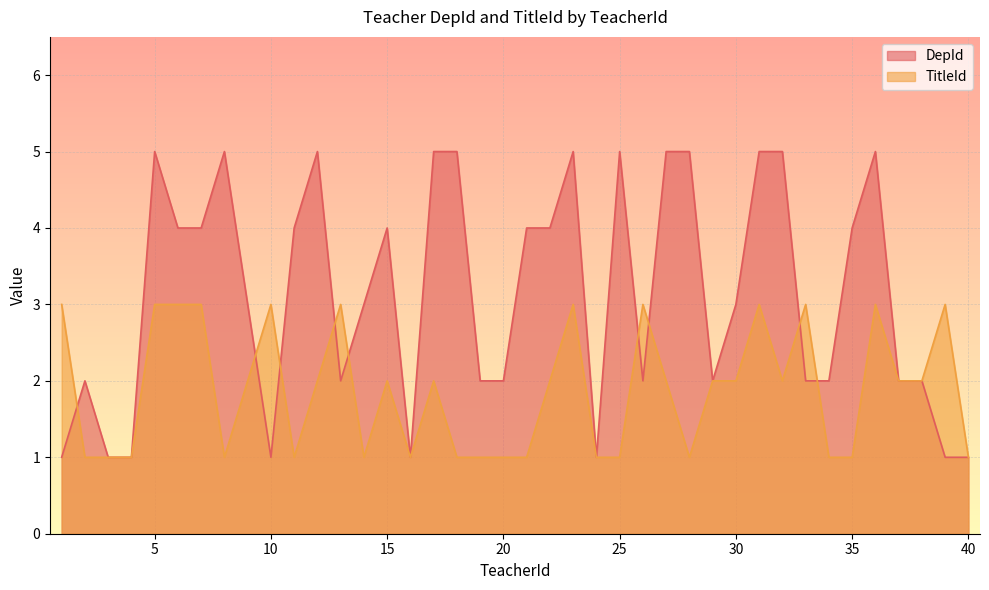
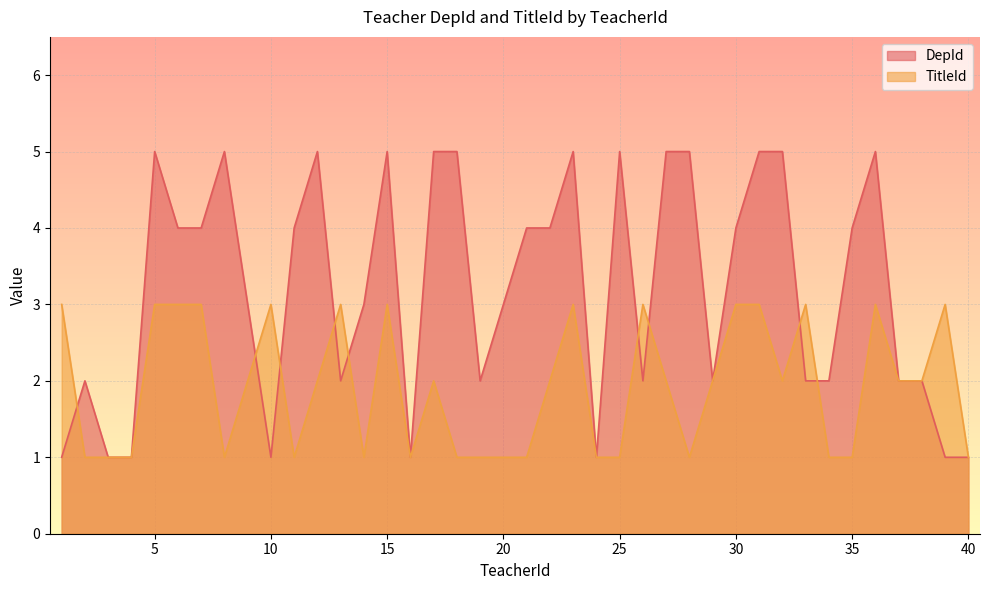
  {
    "DepId": {
      "5": 5,
      "10": 1,
-     "15": 4,
-     "20": 2,
+     "15": 5,
+     "20": 3,
      "25": 5,
-     "30": 3,
+     "30": 4,
      "35": 4
    },
    "TitleId": {
      "5": 3,
      "10": 3,
-     "15": 2,
+     "15": 3,
      "20": 1,
      "25": 1,
-     "30": 2,
+     "30": 3,
      "35": 1
    }
  }
